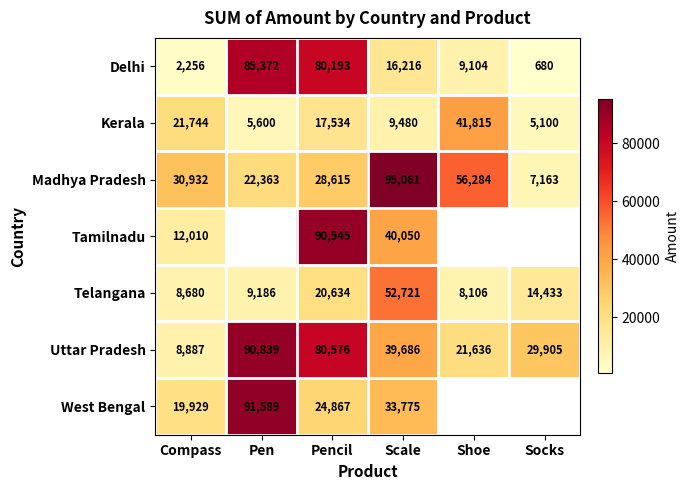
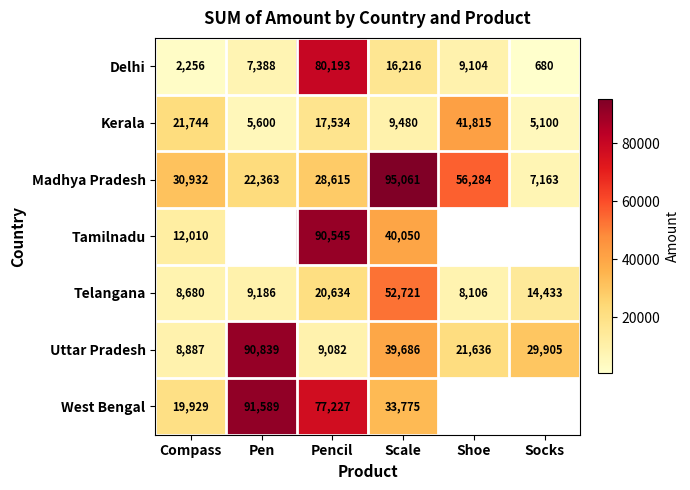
  {
    "Delhi": {
      "Compass": "2,256",
-     "Pen": "85,372",
+     "Pen": "7,388",
      "Pencil": "80,193",
      "Scale": "16,216",
      "Shoe": "9,104",
      "Socks": "680"
    },
    "Kerala": {
      "Compass": "21,744",
      "Pen": "5,600",
      "Pencil": "17,534",
      "Scale": "9,480",
      "Shoe": "41,815",
      "Socks": "5,100"
    },
    "Madhya Pradesh": {
      "Compass": "30,932",
      "Pen": "22,363",
      "Pencil": "28,615",
      "Scale": "95,061",
      "Shoe": "56,284",
      "Socks": "7,163"
    },
    "Tamilnadu": {
      "Compass": "12,010",
      "Pencil": "90,545",
      "Scale": "40,050"
    },
    "Telangana": {
      "Compass": "8,680",
      "Pen": "9,186",
      "Pencil": "20,634",
      "Scale": "52,721",
      "Shoe": "8,106",
      "Socks": "14,433"
    },
    "Uttar Pradesh": {
      "Compass": "8,887",
      "Pen": "90,839",
-     "Pencil": "80,576",
+     "Pencil": "9,082",
      "Scale": "39,686",
      "Shoe": "21,636",
      "Socks": "29,905"
    },
    "West Bengal": {
      "Compass": "19,929",
      "Pen": "91,589",
-     "Pencil": "24,867",
+     "Pencil": "77,227",
      "Scale": "33,775"
    }
  }
